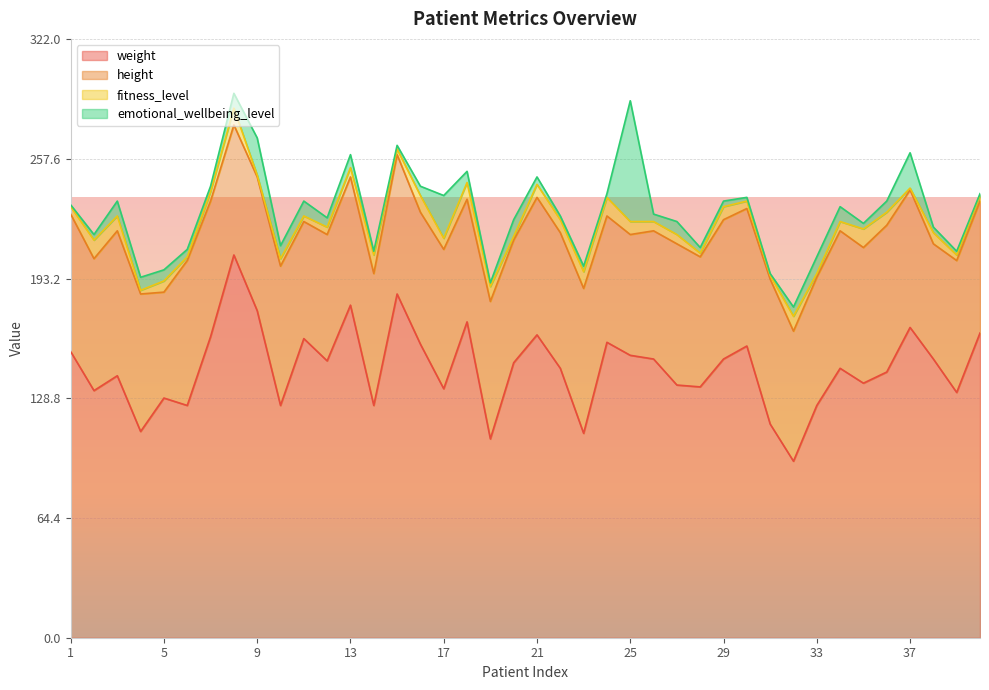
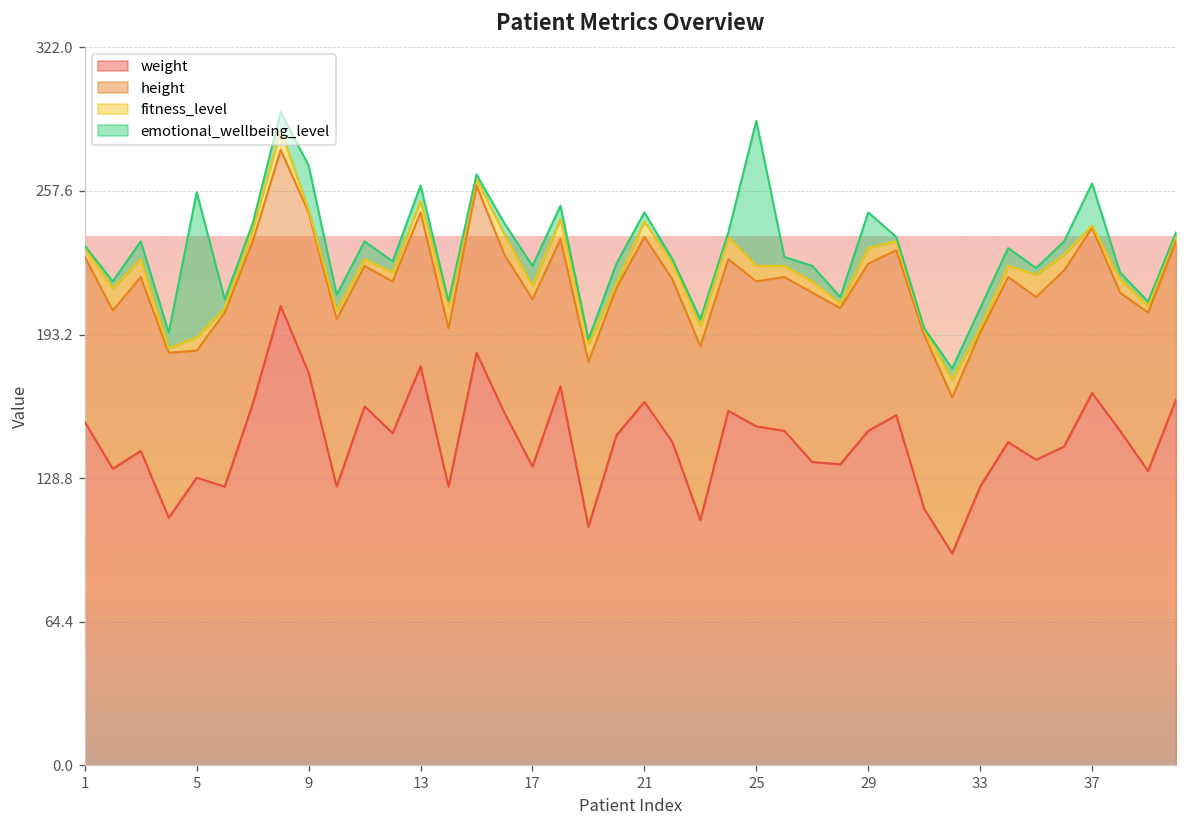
  {
    "emotional_wellbeing_level": {
-     "5": 6,
+     "5": 65,
      "9": 20,
      "13": 7,
-     "17": 23,
+     "17": 9,
      "21": 4,
      "25": 65,
-     "29": 3,
+     "29": 16,
      "33": 9,
      "37": 19
    }
  }
